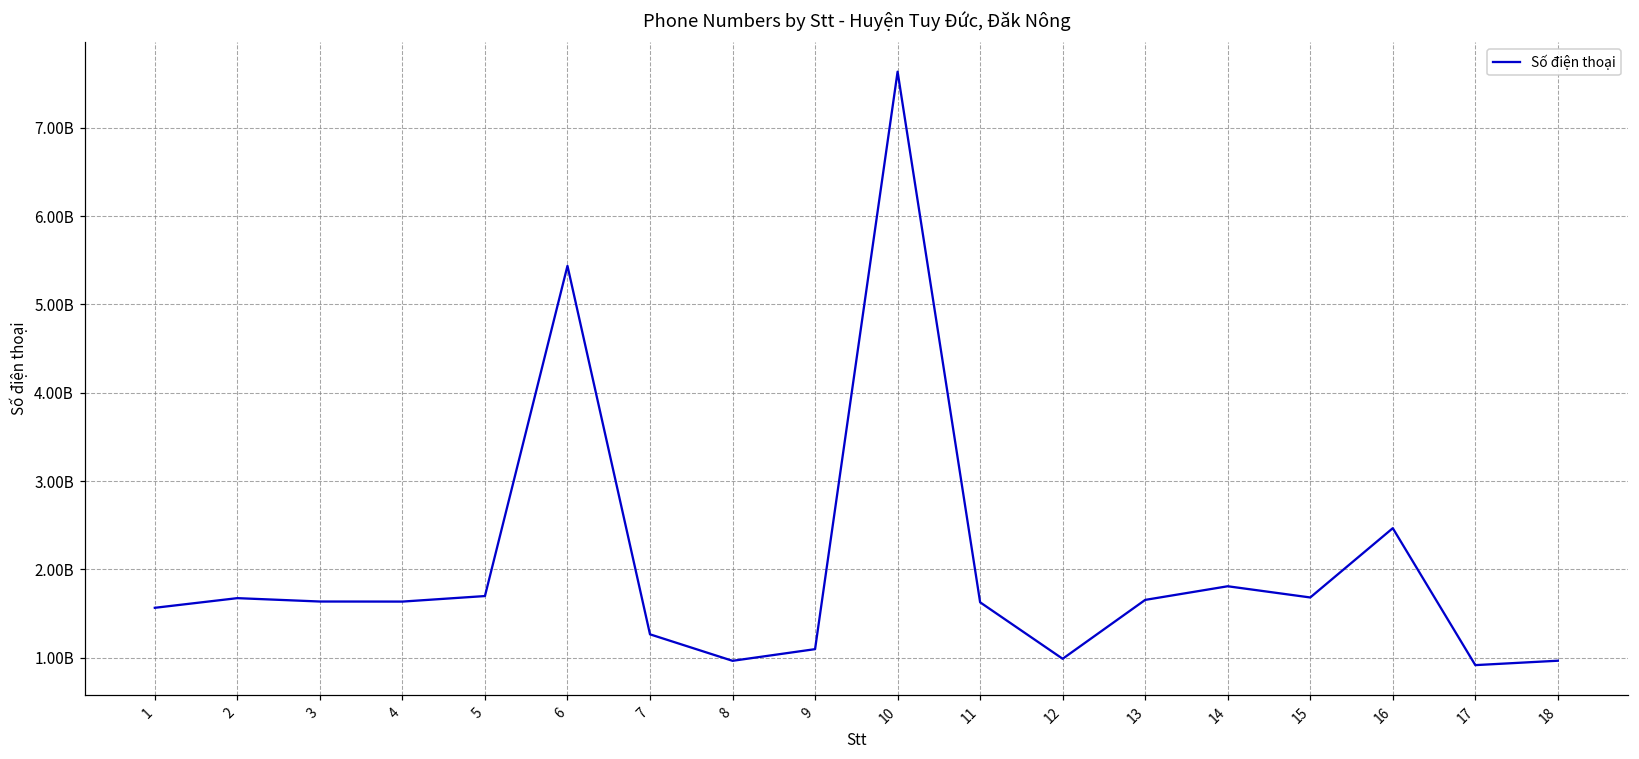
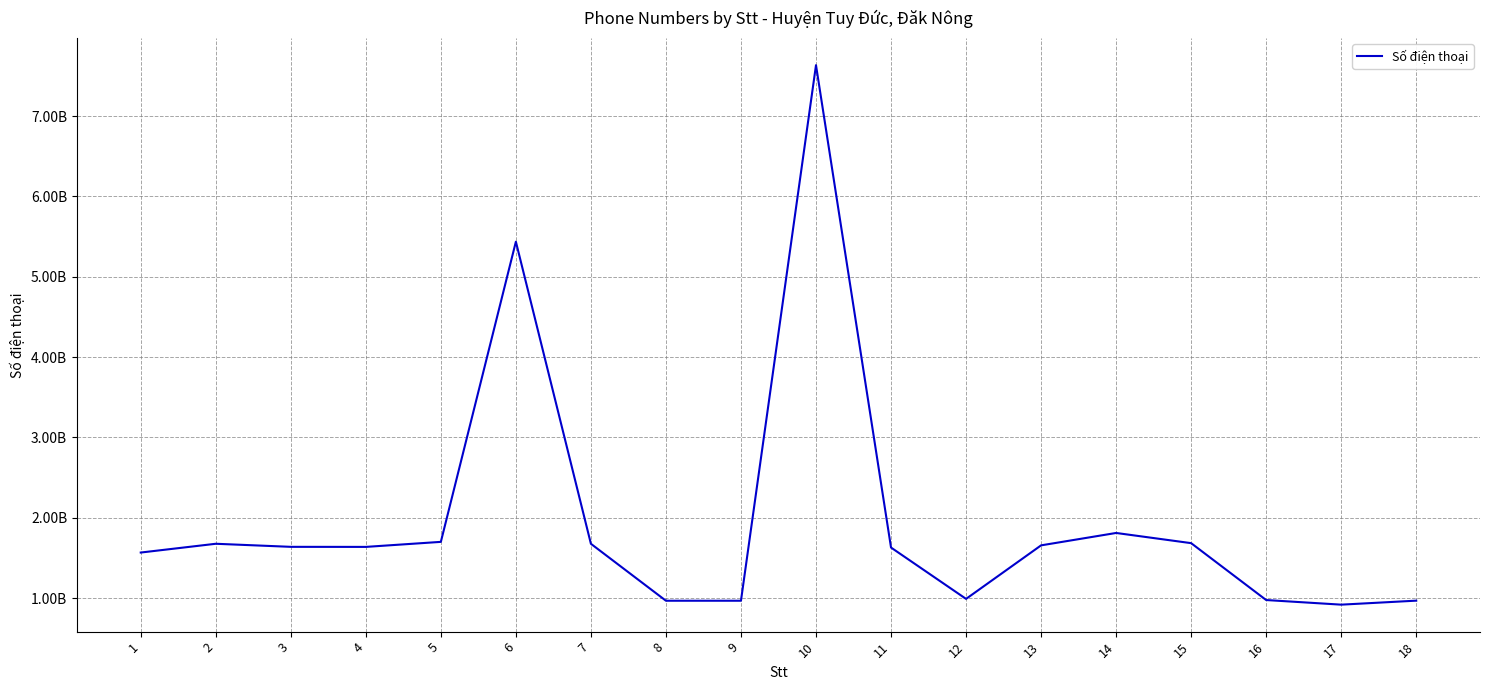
  {
    "1": 1600000000,
    "2": 1700000000,
    "3": 1600000000,
    "4": 1600000000,
    "5": 1700000000,
    "6": 5400000000,
-   "7": 1300000000,
+   "7": 1700000000,
    "8": 1000000000,
-   "9": 1100000000,
+   "9": 1000000000,
    "10": 7600000000,
    "11": 1600000000,
    "12": 1000000000,
    "13": 1700000000,
    "14": 1800000000,
    "15": 1700000000,
-   "16": 2500000000,
+   "16": 1000000000,
    "17": 900000000,
    "18": 1000000000
  }
